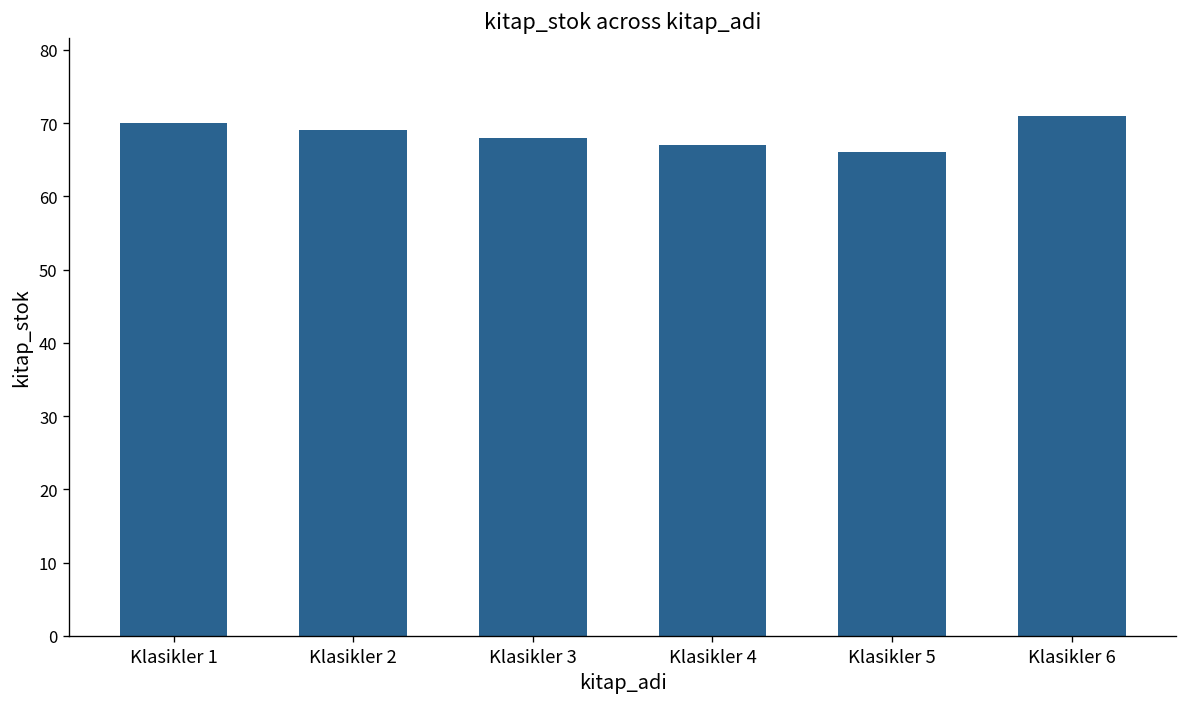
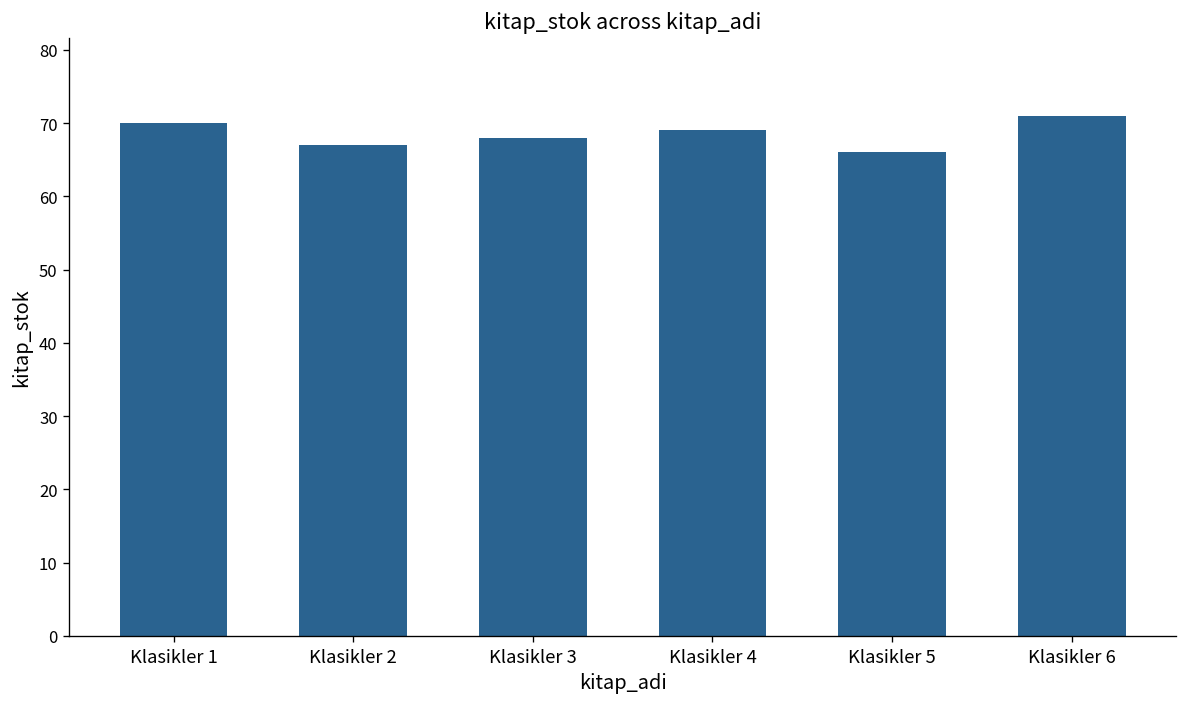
  {
    "Klasikler 1": 70,
-   "Klasikler 2": 69,
+   "Klasikler 2": 67,
    "Klasikler 3": 68,
-   "Klasikler 4": 67,
+   "Klasikler 4": 69,
    "Klasikler 5": 66,
    "Klasikler 6": 71
  }
